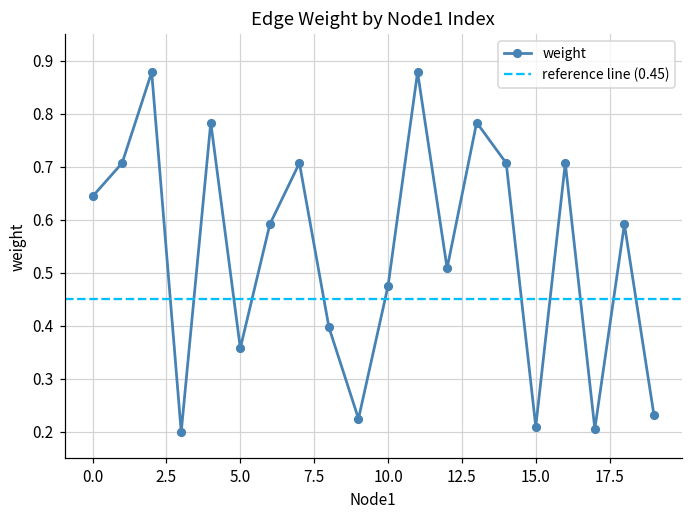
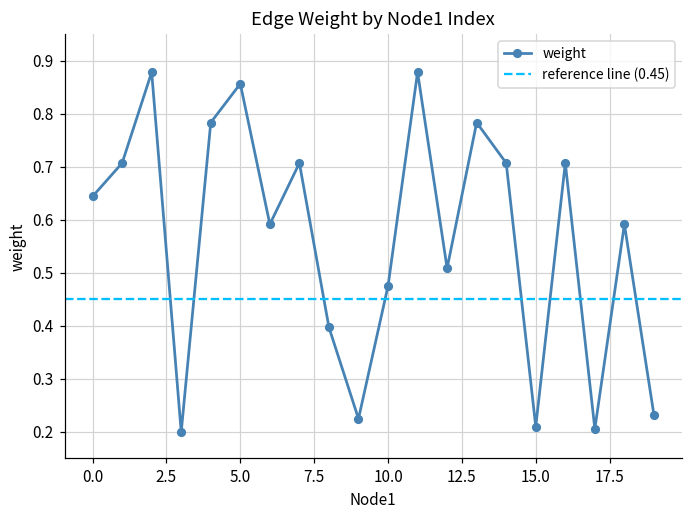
  {
    "0.0": 0.64,
-   "5.0": 0.36,
+   "5.0": 0.86,
    "10.0": 0.48,
    "15.0": 0.21
  }
